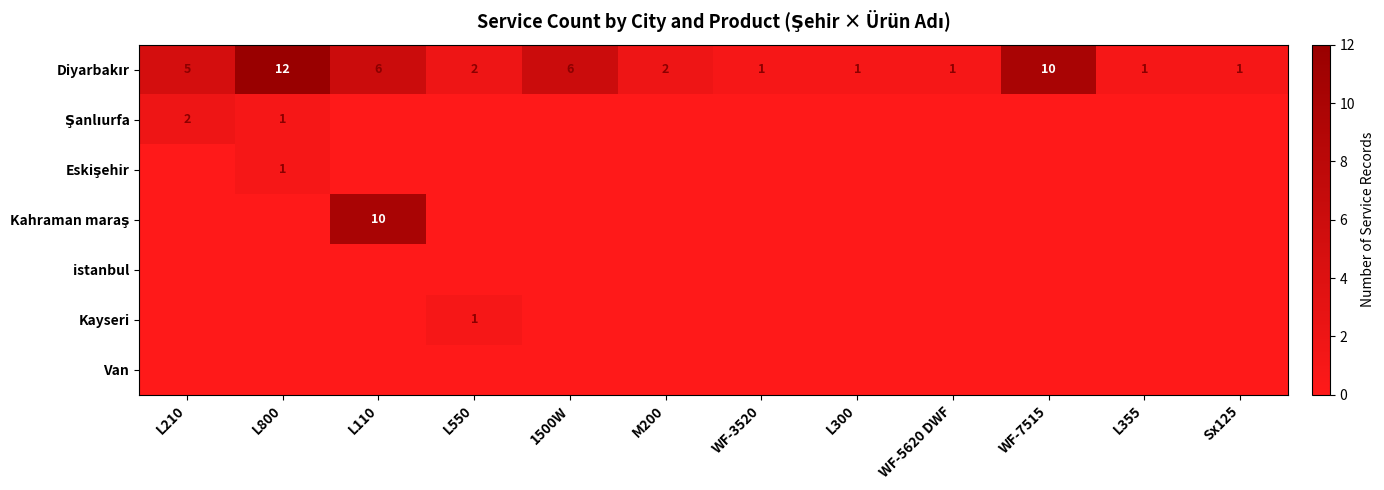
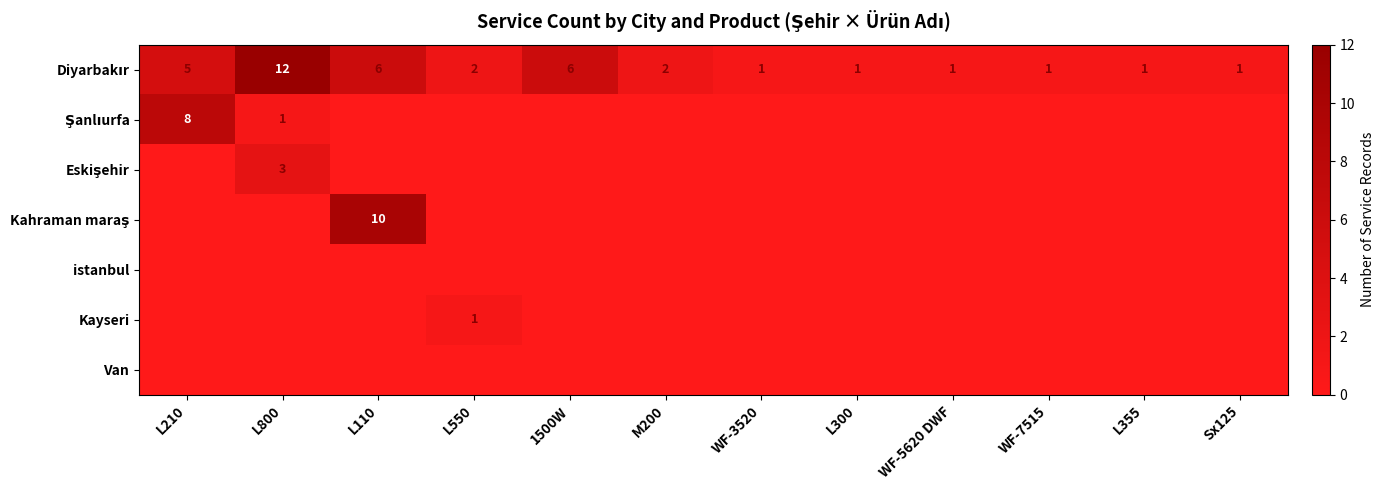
  {
    "Diyarbakır": {
      "L210": 5,
      "L800": 12,
      "L110": 6,
      "L550": 2,
      "1500W": 6,
      "M200": 2,
      "WF-3520": 1,
      "L300": 1,
      "WF-5620 DWF": 1,
-     "WF-7515": 10,
+     "WF-7515": 1,
      "L355": 1,
      "Sx125": 1
    },
    "Şanlıurfa": {
-     "L210": 2,
+     "L210": 8,
      "L800": 1
    },
    "Eskişehir": {
-     "L800": 1
+     "L800": 3
    },
    "Kahraman maraş": {
      "L110": 10
    },
    "Kayseri": {
      "L550": 1
    }
  }
